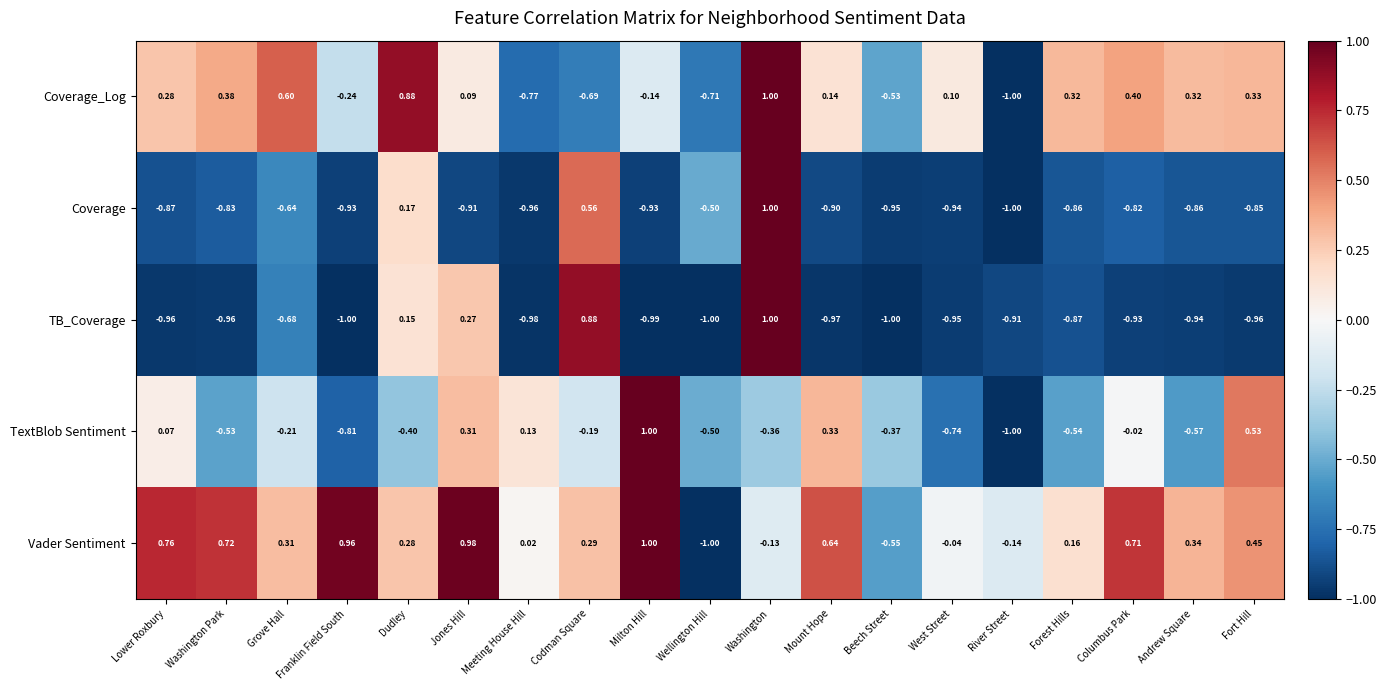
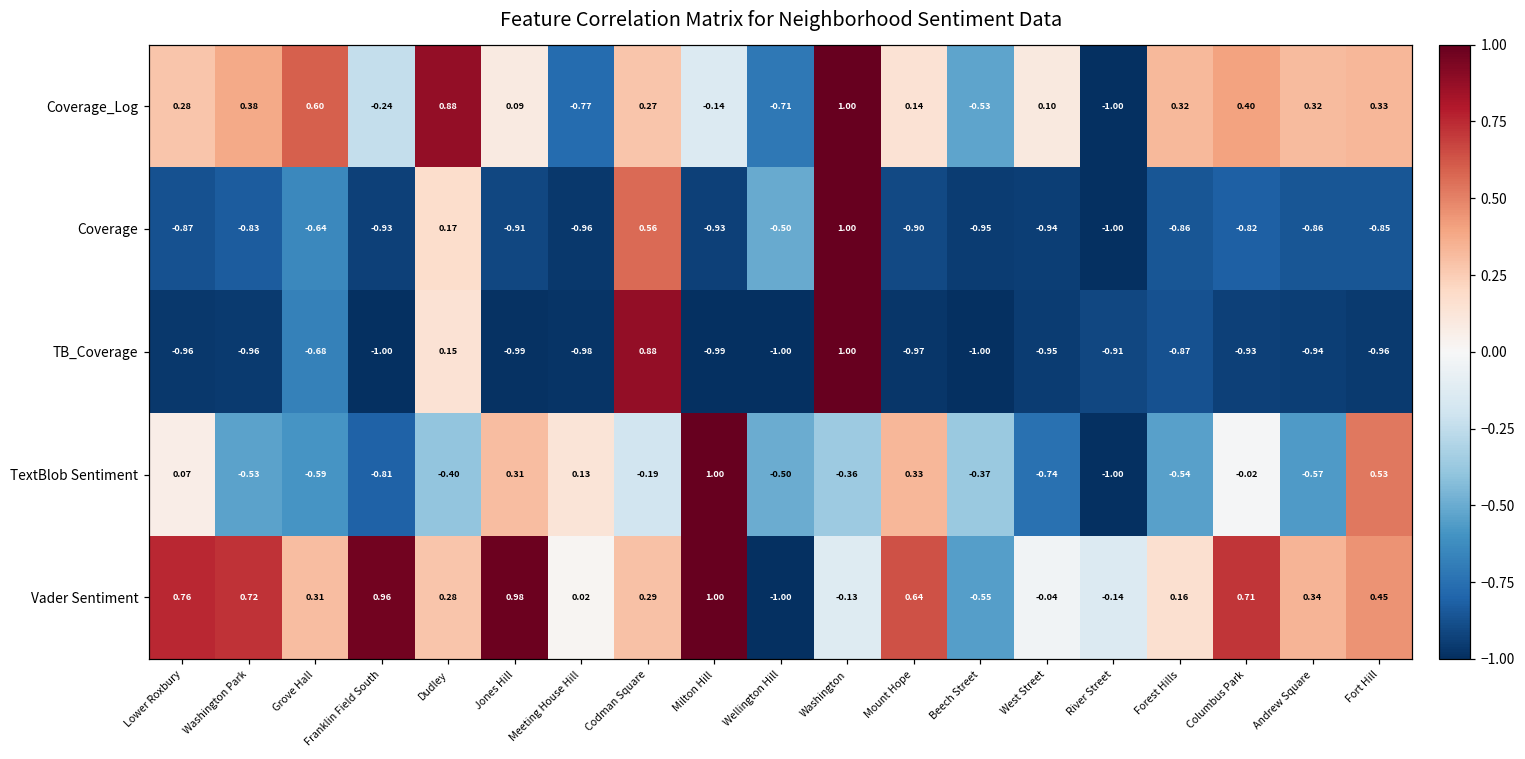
  {
    "Coverage_Log": {
      "Lower Roxbury": 0.28,
      "Washington Park": 0.38,
      "Grove Hall": 0.60,
      "Franklin Field South": -0.24,
      "Dudley": 0.88,
      "Jones Hill": 0.09,
      "Meeting House Hill": -0.77,
-     "Codman Square": -0.69,
+     "Codman Square": 0.27,
      "Milton Hill": -0.14,
      "Wellington Hill": -0.71,
      "Washington": 1.00,
      "Mount Hope": 0.14,
      "Beech Street": -0.53,
      "West Street": 0.10,
      "River Street": -1.00,
      "Forest Hills": 0.32,
      "Columbus Park": 0.40,
      "Andrew Square": 0.32,
      "Fort Hill": 0.33
    },
    "Coverage": {
      "Lower Roxbury": -0.87,
      "Washington Park": -0.83,
      "Grove Hall": -0.64,
      "Franklin Field South": -0.93,
      "Dudley": 0.17,
      "Jones Hill": -0.91,
      "Meeting House Hill": -0.96,
      "Codman Square": 0.56,
      "Milton Hill": -0.93,
      "Wellington Hill": -0.50,
      "Washington": 1.00,
      "Mount Hope": -0.90,
      "Beech Street": -0.95,
      "West Street": -0.94,
      "River Street": -1.00,
      "Forest Hills": -0.86,
      "Columbus Park": -0.82,
      "Andrew Square": -0.86,
      "Fort Hill": -0.85
    },
    "TB_Coverage": {
      "Lower Roxbury": -0.96,
      "Washington Park": -0.96,
      "Grove Hall": -0.68,
      "Franklin Field South": -1.00,
      "Dudley": 0.15,
-     "Jones Hill": 0.27,
+     "Jones Hill": -0.99,
      "Meeting House Hill": -0.98,
      "Codman Square": 0.88,
      "Milton Hill": -0.99,
      "Wellington Hill": -1.00,
      "Washington": 1.00,
      "Mount Hope": -0.97,
      "Beech Street": -1.00,
      "West Street": -0.95,
      "River Street": -0.91,
      "Forest Hills": -0.87,
      "Columbus Park": -0.93,
      "Andrew Square": -0.94,
      "Fort Hill": -0.96
    },
    "TextBlob Sentiment": {
      "Lower Roxbury": 0.07,
      "Washington Park": -0.53,
-     "Grove Hall": -0.21,
+     "Grove Hall": -0.59,
      "Franklin Field South": -0.81,
      "Dudley": -0.40,
      "Jones Hill": 0.31,
      "Meeting House Hill": 0.13,
      "Codman Square": -0.19,
      "Milton Hill": 1.00,
      "Wellington Hill": -0.50,
      "Washington": -0.36,
      "Mount Hope": 0.33,
      "Beech Street": -0.37,
      "West Street": -0.74,
      "River Street": -1.00,
      "Forest Hills": -0.54,
      "Columbus Park": -0.02,
      "Andrew Square": -0.57,
      "Fort Hill": 0.53
    },
    "Vader Sentiment": {
      "Lower Roxbury": 0.76,
      "Washington Park": 0.72,
      "Grove Hall": 0.31,
      "Franklin Field South": 0.96,
      "Dudley": 0.28,
      "Jones Hill": 0.98,
      "Meeting House Hill": 0.02,
      "Codman Square": 0.29,
      "Milton Hill": 1.00,
      "Wellington Hill": -1.00,
      "Washington": -0.13,
      "Mount Hope": 0.64,
      "Beech Street": -0.55,
      "West Street": -0.04,
      "River Street": -0.14,
      "Forest Hills": 0.16,
      "Columbus Park": 0.71,
      "Andrew Square": 0.34,
      "Fort Hill": 0.45
    }
  }
